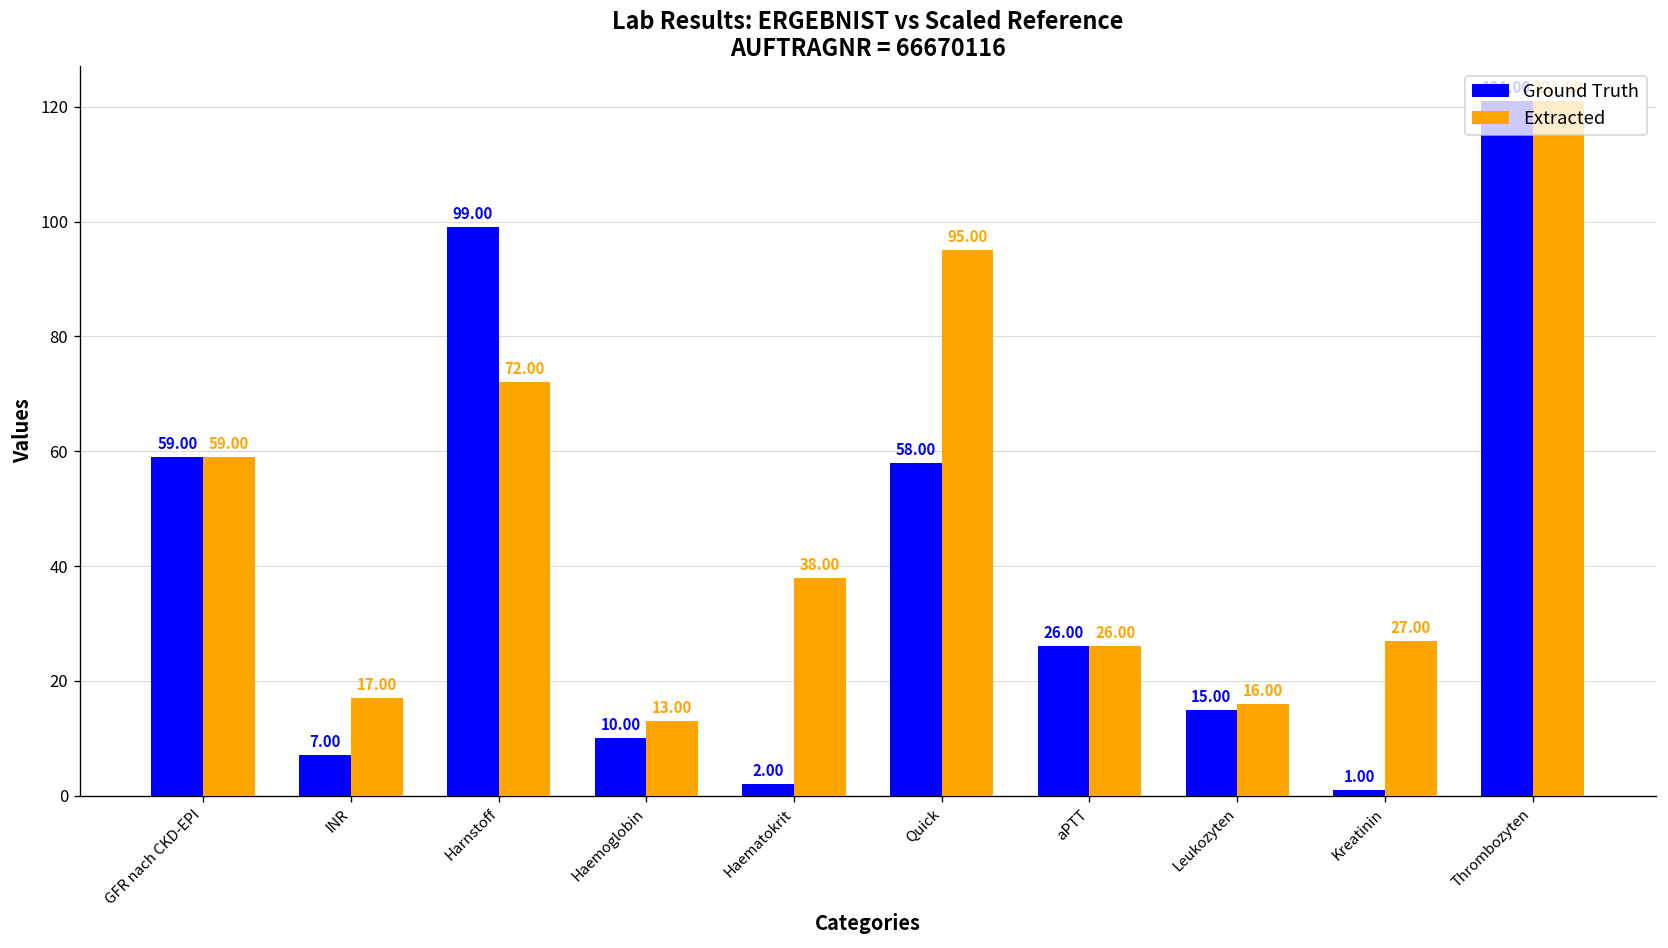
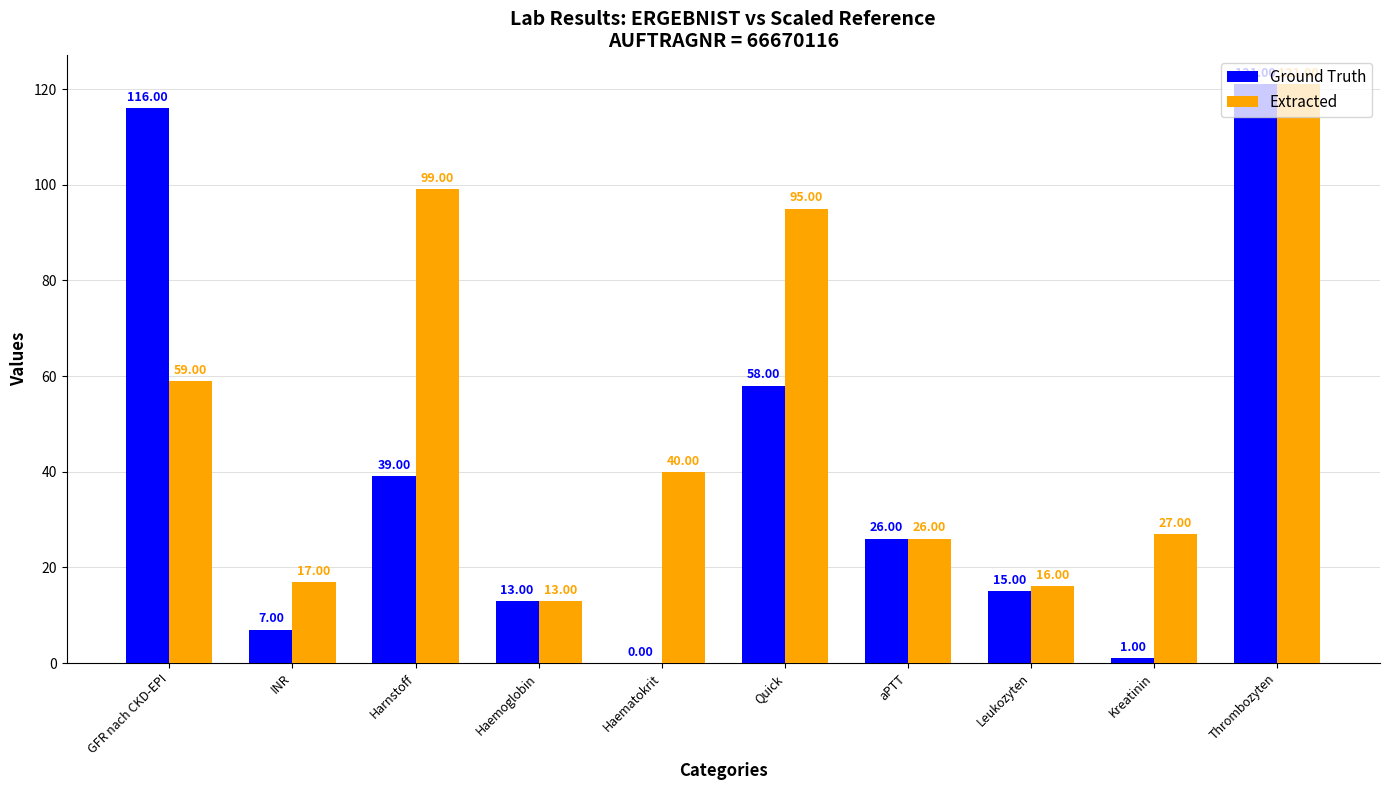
  {
    "Ground Truth": {
-     "GFR nach CKD-EPI": 59.00,
+     "GFR nach CKD-EPI": 116.00,
      "INR": 7.00,
-     "Harnstoff": 99.00,
-     "Haemoglobin": 10.00,
-     "Haematokrit": 2.00,
+     "Harnstoff": 39.00,
+     "Haemoglobin": 13.00,
+     "Haematokrit": 0.00,
      "Quick": 58.00,
      "aPTT": 26.00,
      "Leukozyten": 15.00,
      "Kreatinin": 1.00
    },
    "Extracted": {
      "GFR nach CKD-EPI": 59.00,
      "INR": 17.00,
-     "Harnstoff": 72.00,
+     "Harnstoff": 99.00,
      "Haemoglobin": 13.00,
-     "Haematokrit": 38.00,
+     "Haematokrit": 40.00,
      "Quick": 95.00,
      "aPTT": 26.00,
      "Leukozyten": 16.00,
      "Kreatinin": 27.00
    }
  }
